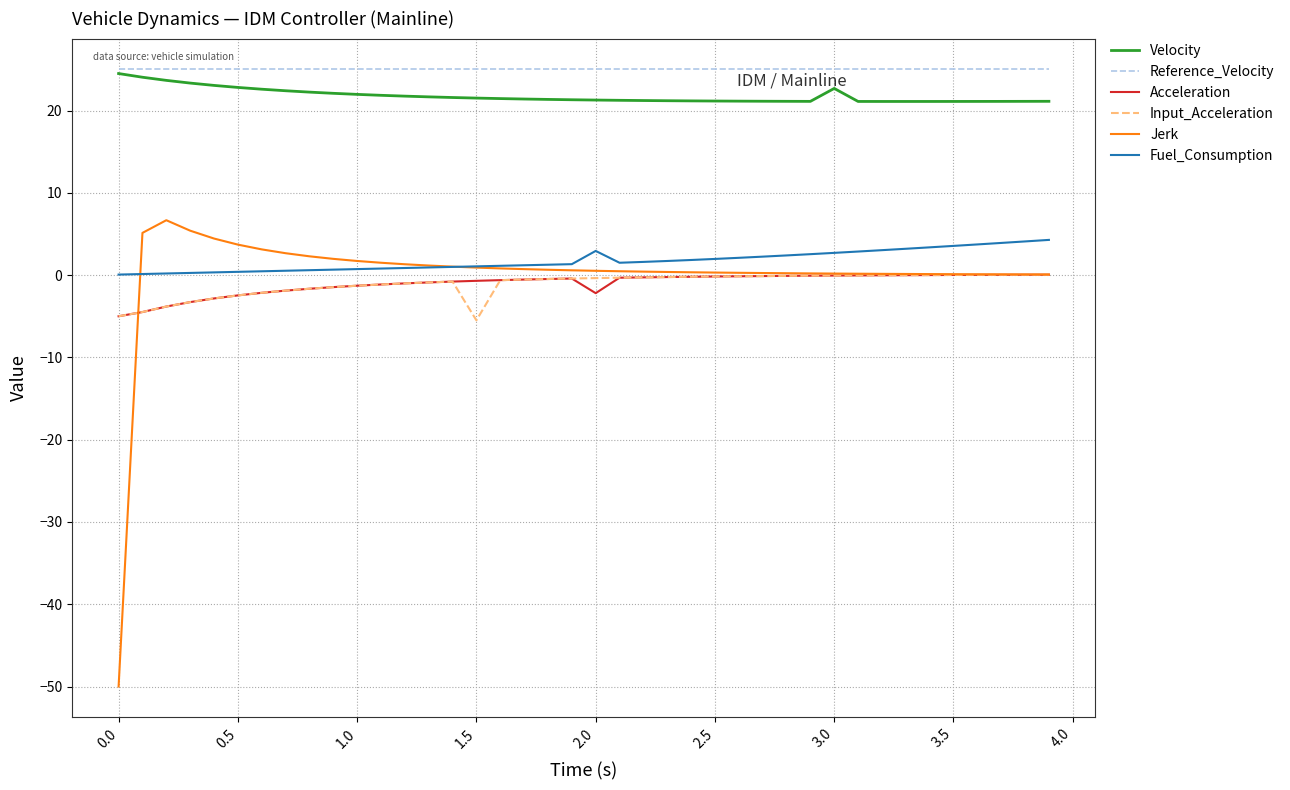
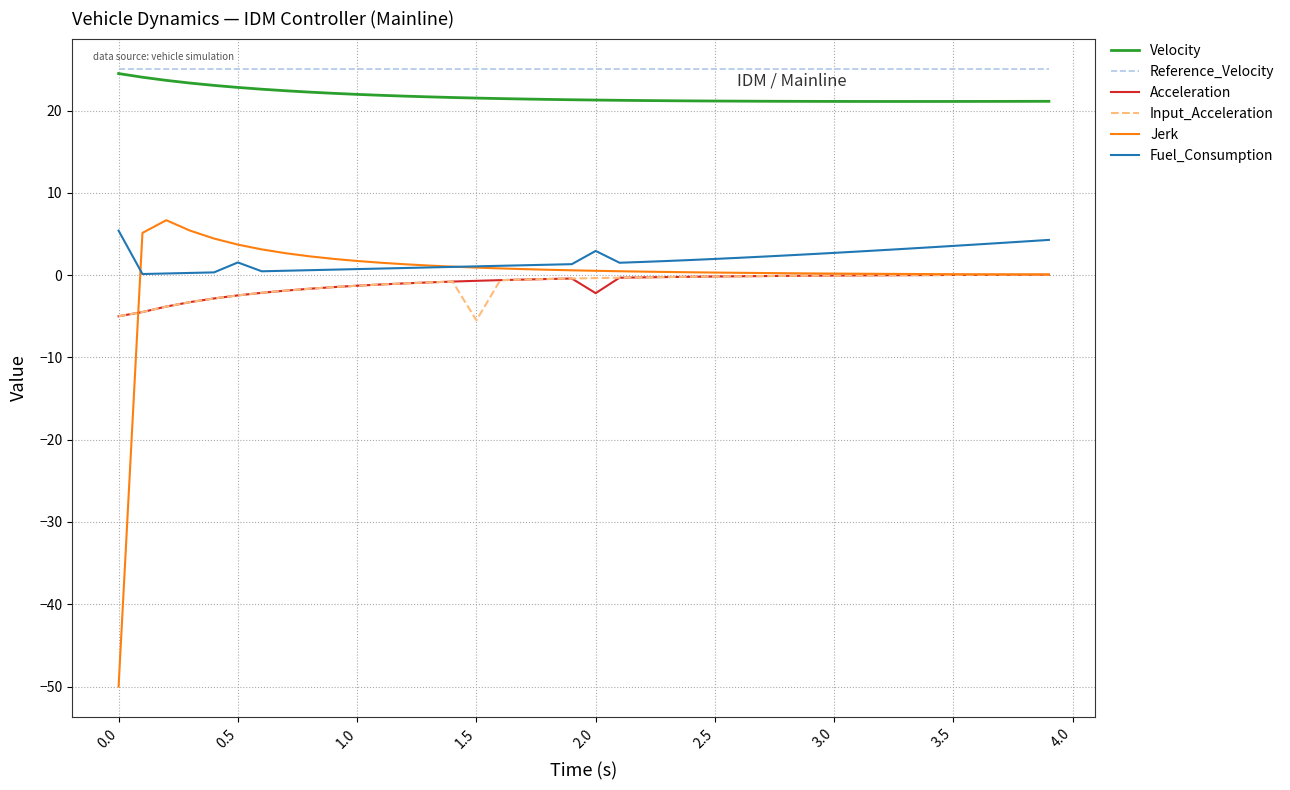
  {
    "Velocity": {
      "0.0": 25,
      "0.5": 23,
      "1.0": 22,
      "1.5": 22,
      "2.0": 21,
      "2.5": 21,
-     "3.0": 23,
+     "3.0": 21,
      "3.5": 21
    },
    "Reference_Velocity": {
      "0.0": 25,
      "0.5": 25,
      "1.0": 25,
      "1.5": 25,
      "2.0": 25,
      "2.5": 25,
      "3.0": 25,
      "3.5": 25
    },
    "Acceleration": {
      "1.5": -1,
      "2.0": -2
    },
    "Input_Acceleration": {
      "1.5": -5,
      "2.0": 0
    },
    "Jerk": {
      "0.0": -50,
      "0.5": 4,
      "1.0": 2,
      "2.0": 1,
      "2.5": 0
    },
    "Fuel_Consumption": {
-     "0.0": 0,
-     "0.5": 0,
+     "0.0": 5,
+     "0.5": 2,
      "1.0": 1,
      "2.0": 3,
      "2.5": 2,
      "3.0": 3,
      "3.5": 4
    }
  }
